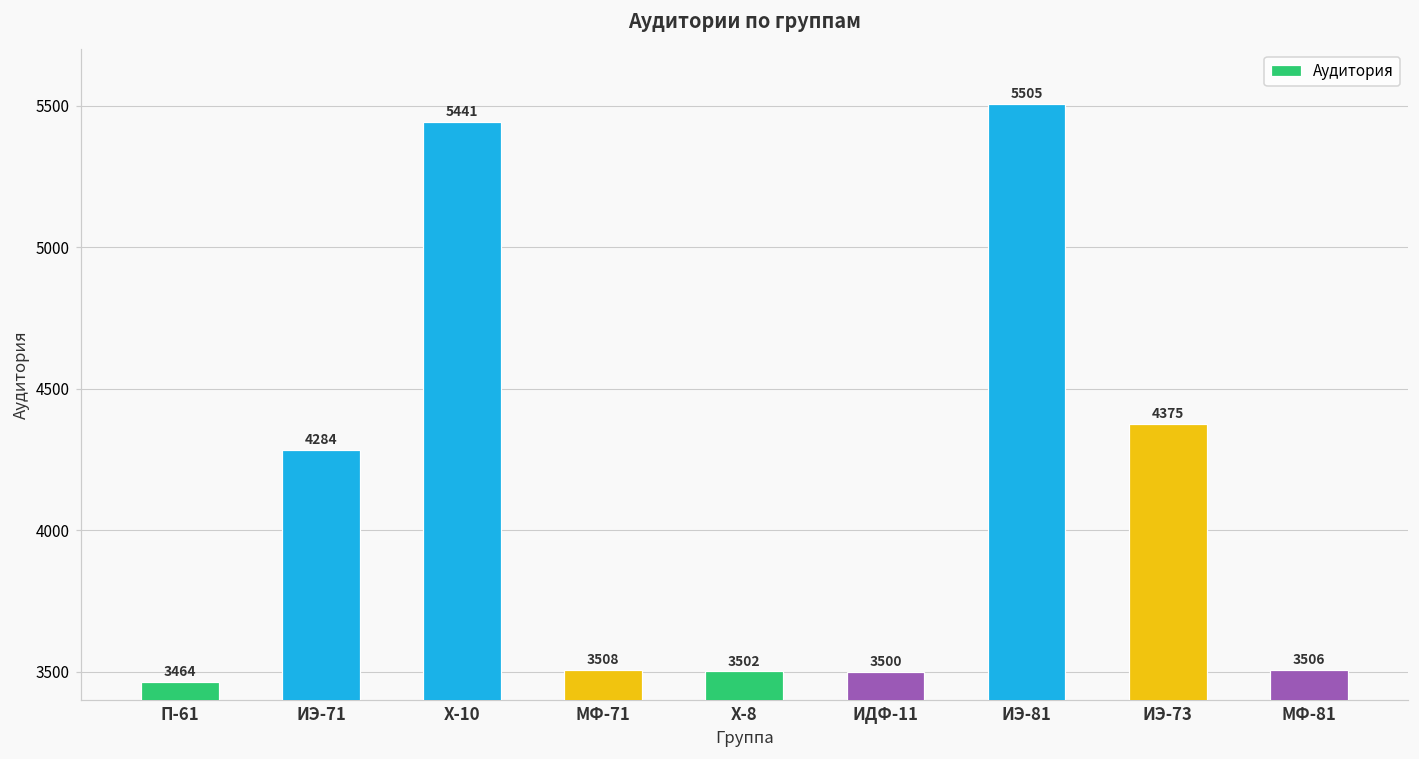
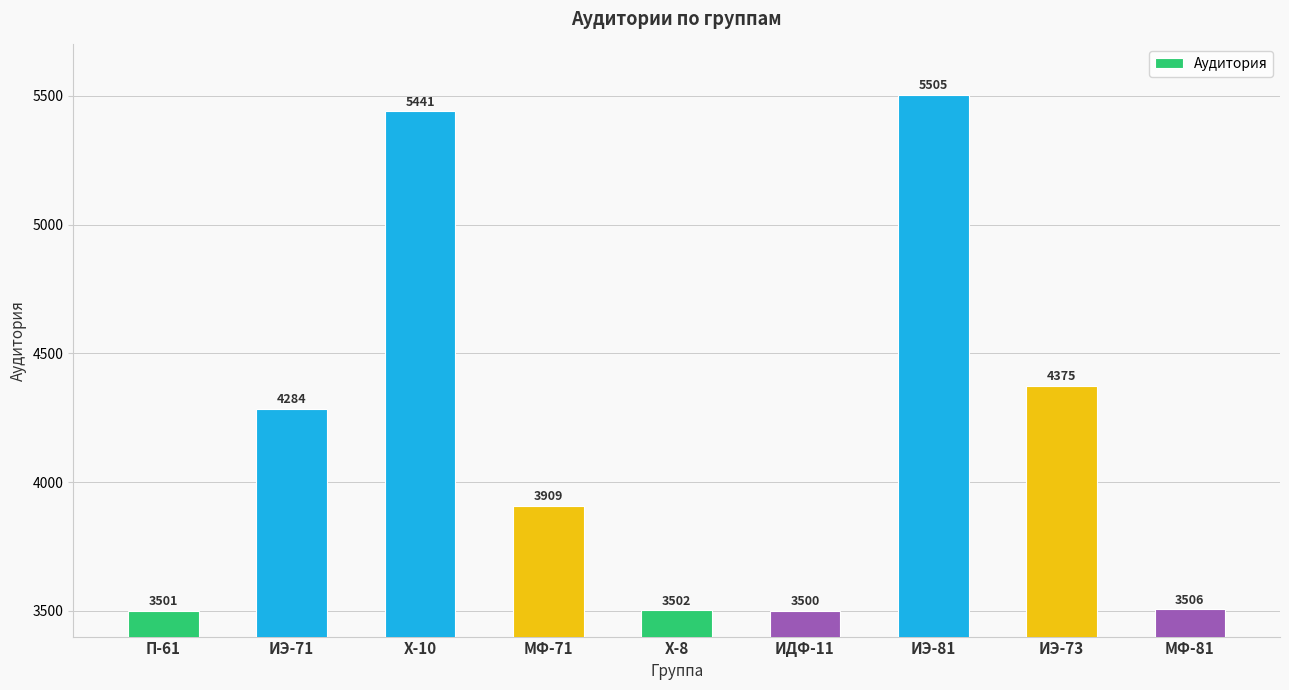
  {
-   "П-61": 3464,
+   "П-61": 3501,
    "ИЭ-71": 4284,
    "Х-10": 5441,
-   "МФ-71": 3508,
+   "МФ-71": 3909,
    "Х-8": 3502,
    "ИДФ-11": 3500,
    "ИЭ-81": 5505,
    "ИЭ-73": 4375,
    "МФ-81": 3506
  }
